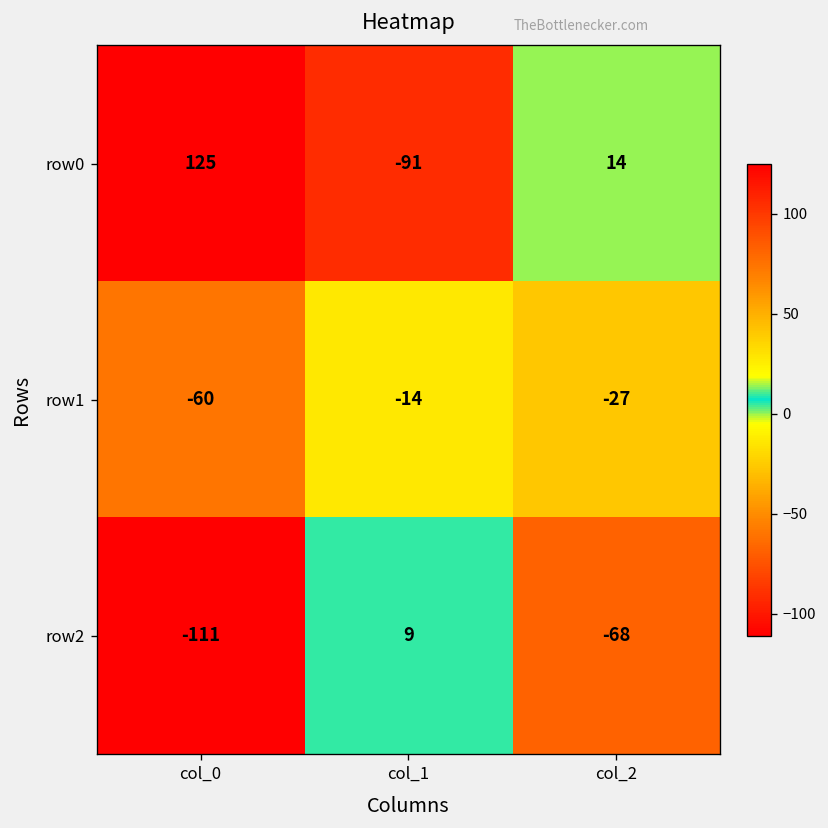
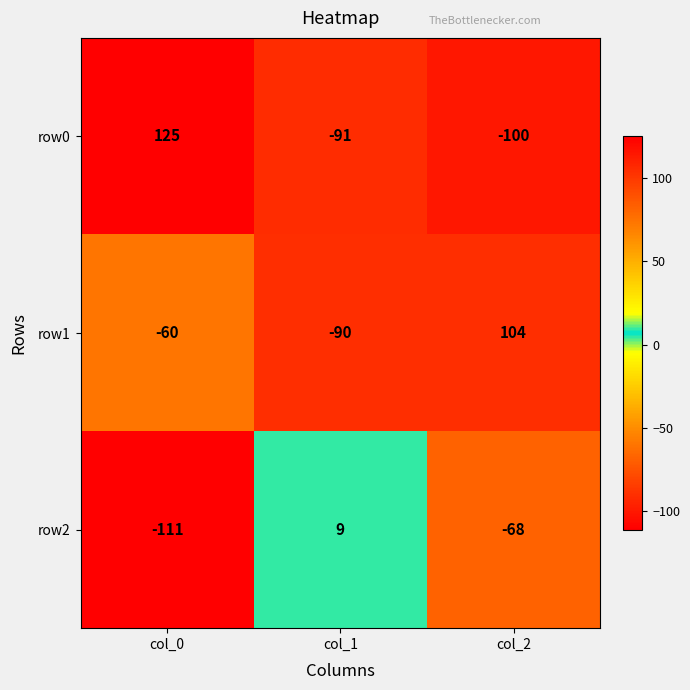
  {
    "row0": {
      "col_0": 125,
      "col_1": -91,
-     "col_2": 14
+     "col_2": -100
    },
    "row1": {
      "col_0": -60,
-     "col_1": -14,
-     "col_2": -27
+     "col_1": -90,
+     "col_2": 104
    },
    "row2": {
      "col_0": -111,
      "col_1": 9,
      "col_2": -68
    }
  }
